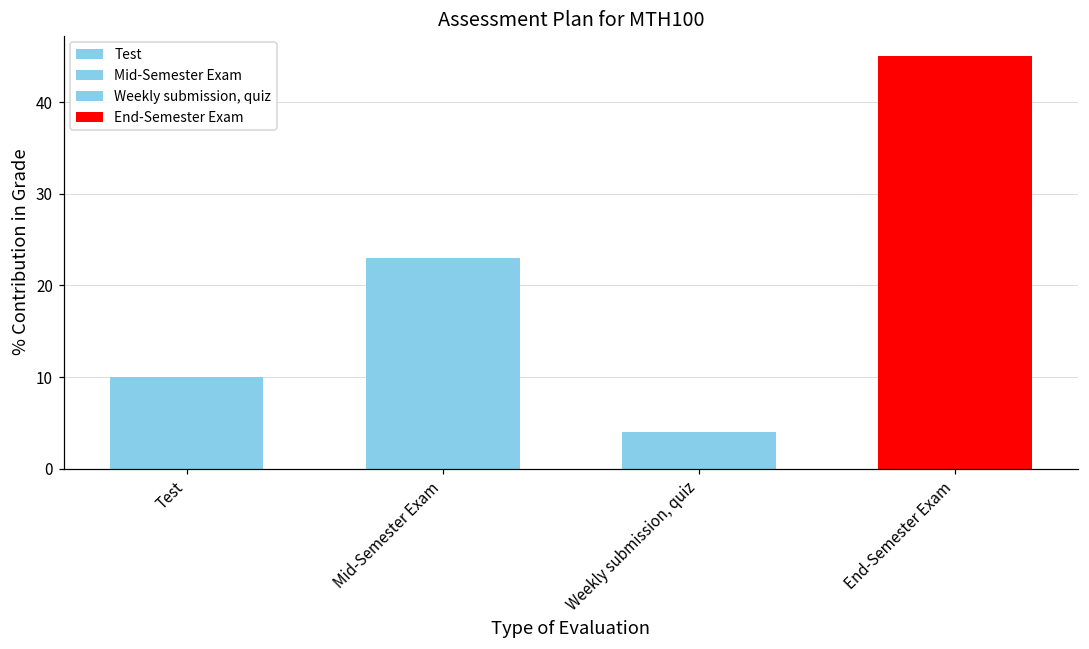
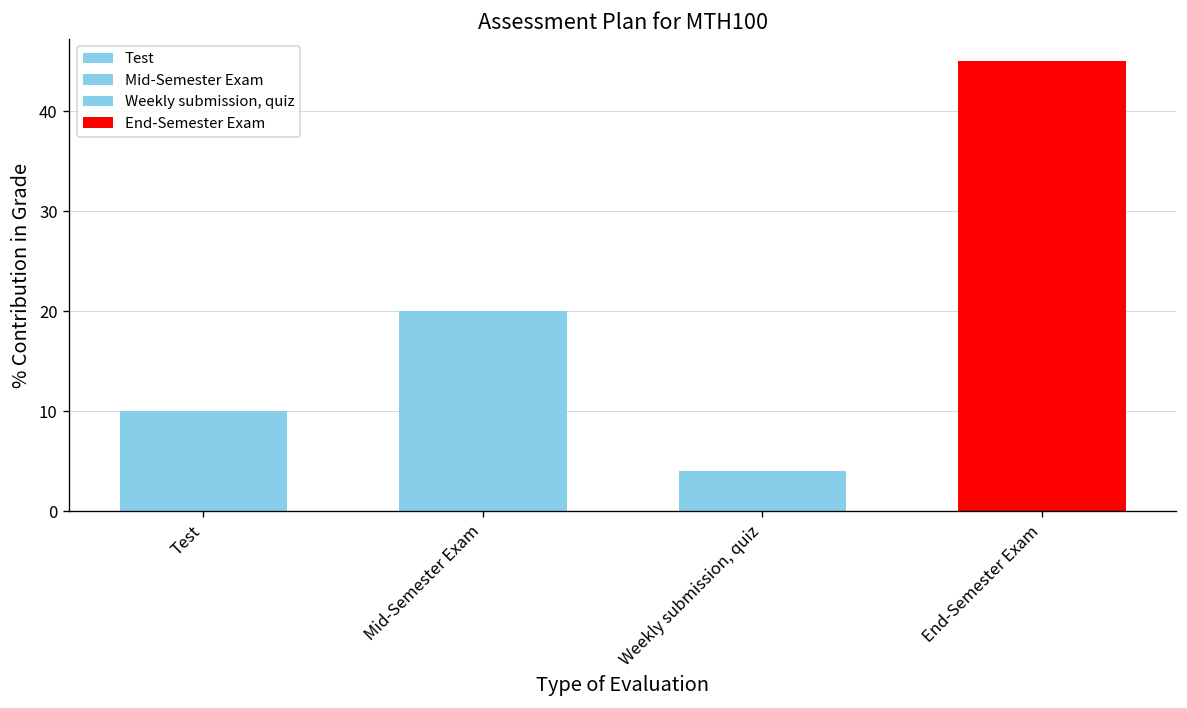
  {
    "Test": 10,
-   "Mid-Semester Exam": 23,
+   "Mid-Semester Exam": 20,
    "Weekly submission, quiz": 4,
    "End-Semester Exam": 45
  }
